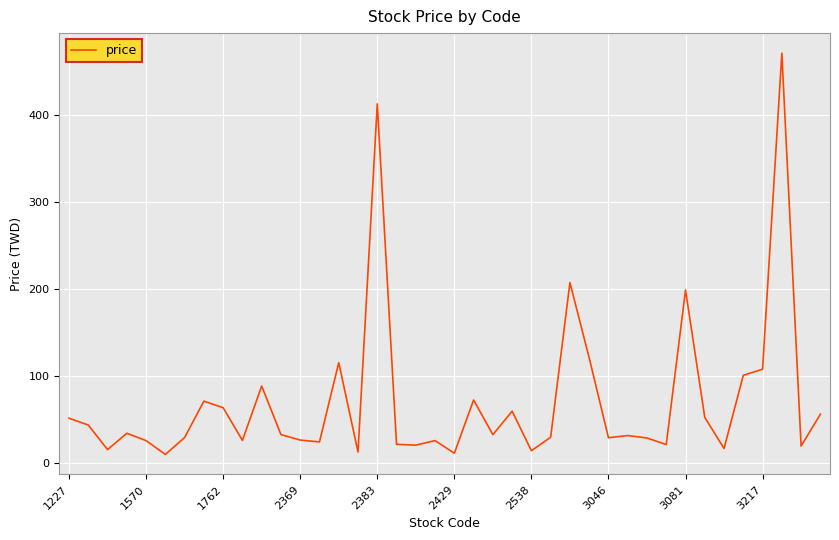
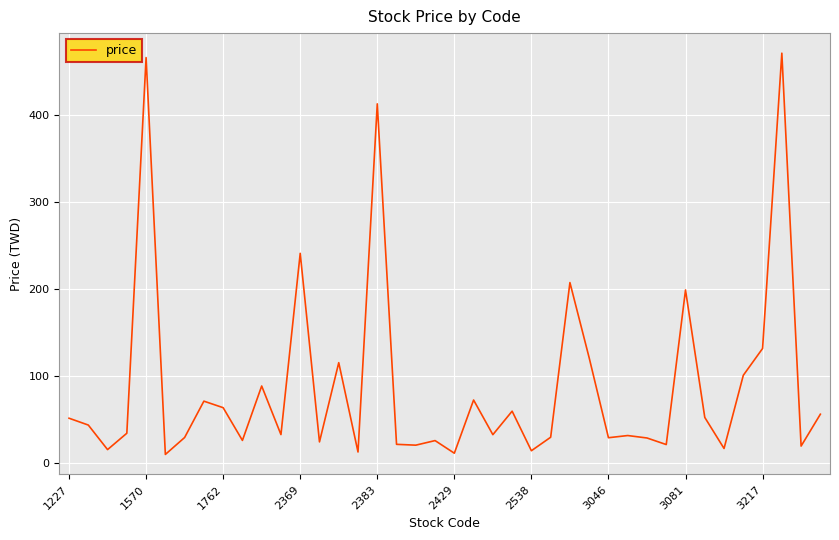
  {
    "1227": 50,
-   "1570": 30,
+   "1570": 470,
    "1762": 60,
-   "2369": 30,
+   "2369": 240,
    "2383": 410,
    "2429": 10,
    "2538": 10,
    "3046": 30,
    "3081": 200,
-   "3217": 110
+   "3217": 130
  }
